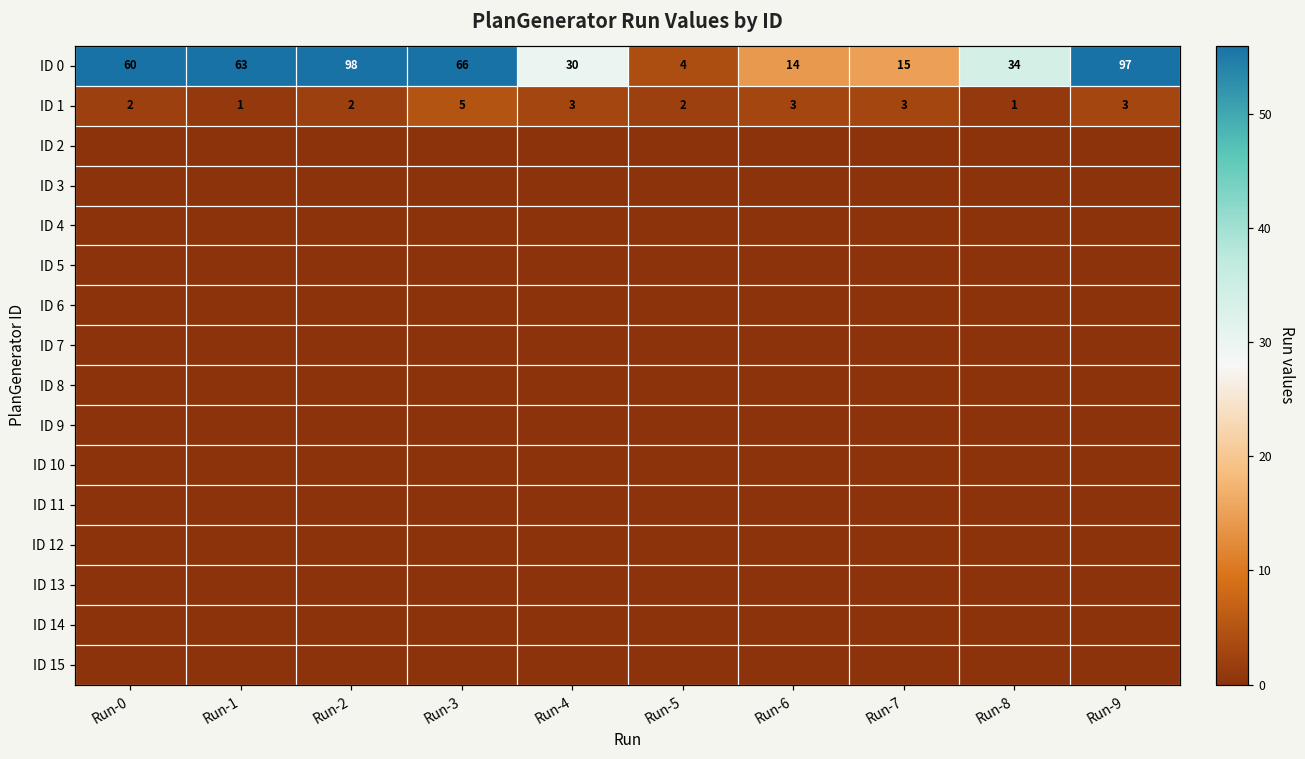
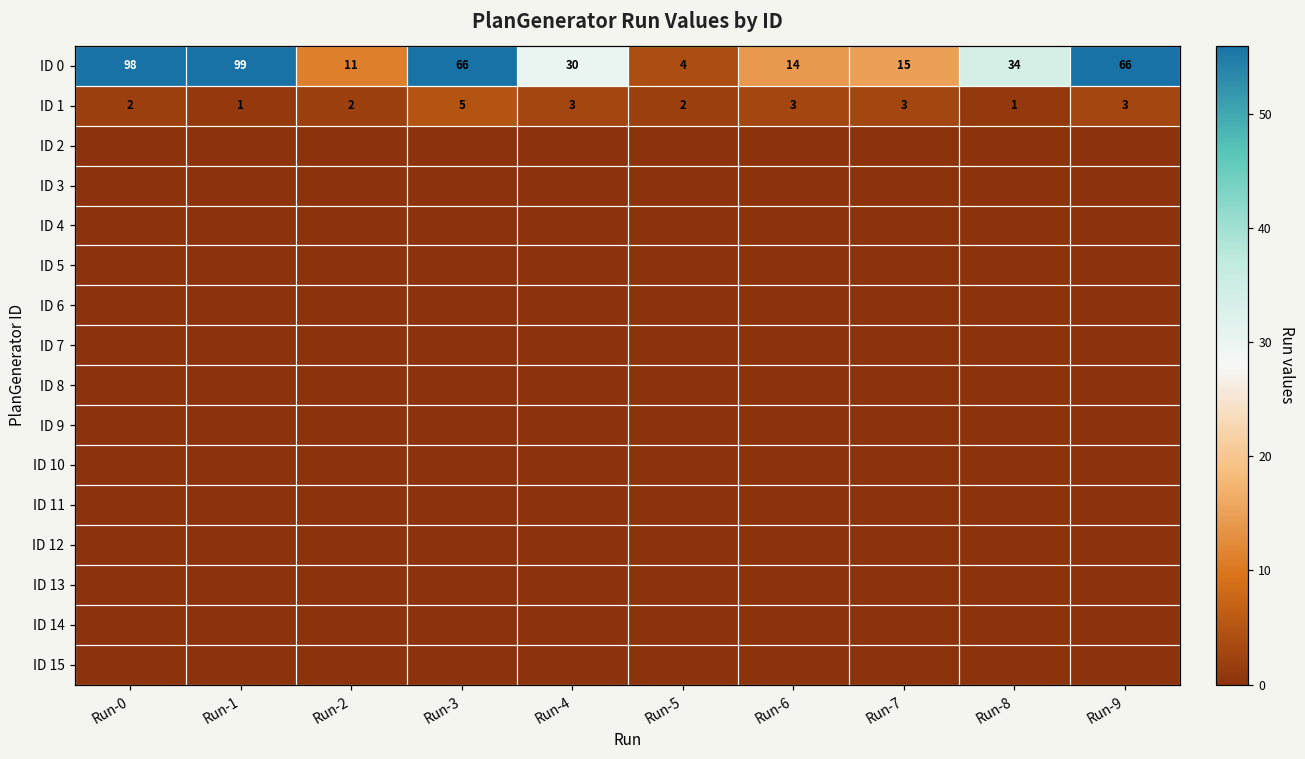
  {
    "ID 0": {
-     "Run-0": 60,
-     "Run-1": 63,
-     "Run-2": 98,
+     "Run-0": 98,
+     "Run-1": 99,
+     "Run-2": 11,
      "Run-3": 66,
      "Run-4": 30,
      "Run-5": 4,
      "Run-6": 14,
      "Run-7": 15,
      "Run-8": 34,
-     "Run-9": 97
+     "Run-9": 66
    },
    "ID 1": {
      "Run-0": 2,
      "Run-1": 1,
      "Run-2": 2,
      "Run-3": 5,
      "Run-4": 3,
      "Run-5": 2,
      "Run-6": 3,
      "Run-7": 3,
      "Run-8": 1,
      "Run-9": 3
    }
  }
